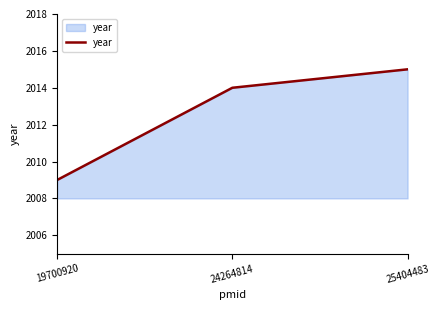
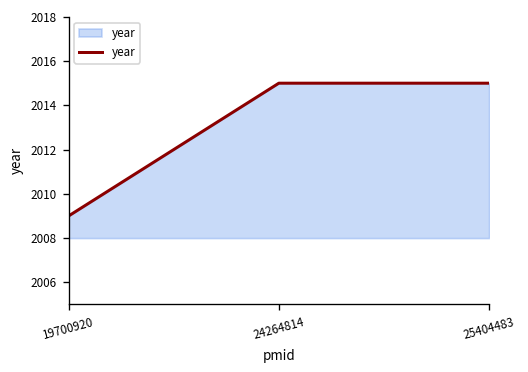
  {
    "19700920": 2009,
-   "24264814": 2014,
+   "24264814": 2015,
    "25404483": 2015
  }
